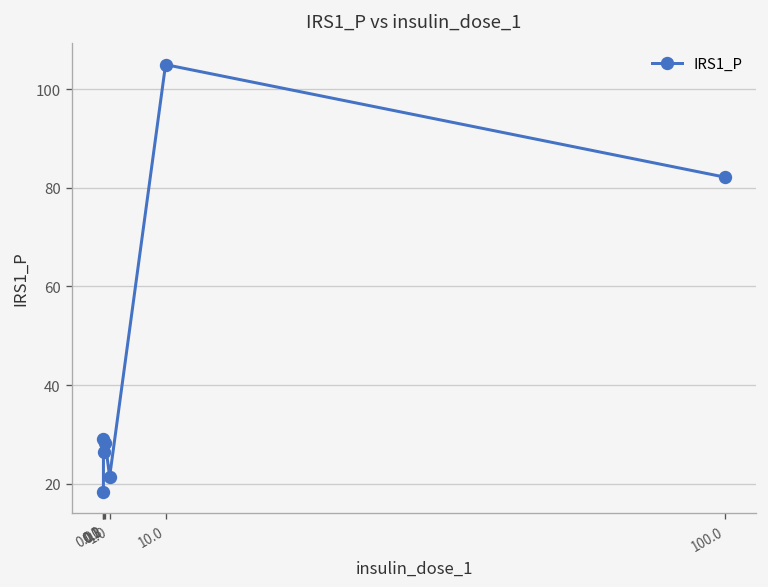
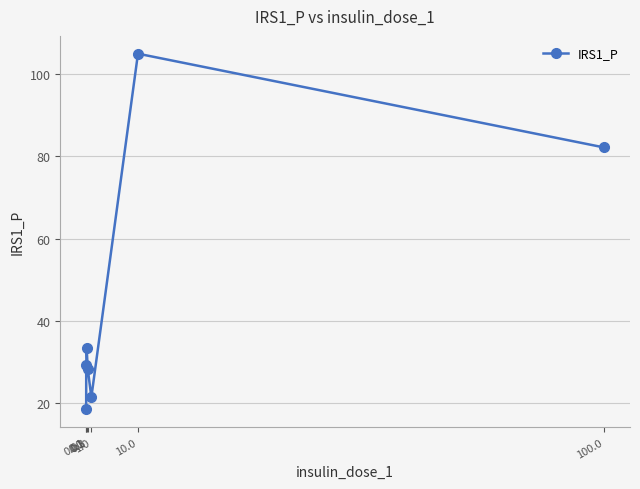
  {
    "0.0": 18,
    "0.01": 29,
-   "0.1": 26,
+   "0.1": 33,
    "0.3": 28,
    "1.0": 21,
    "10.0": 105,
    "100.0": 82
  }
